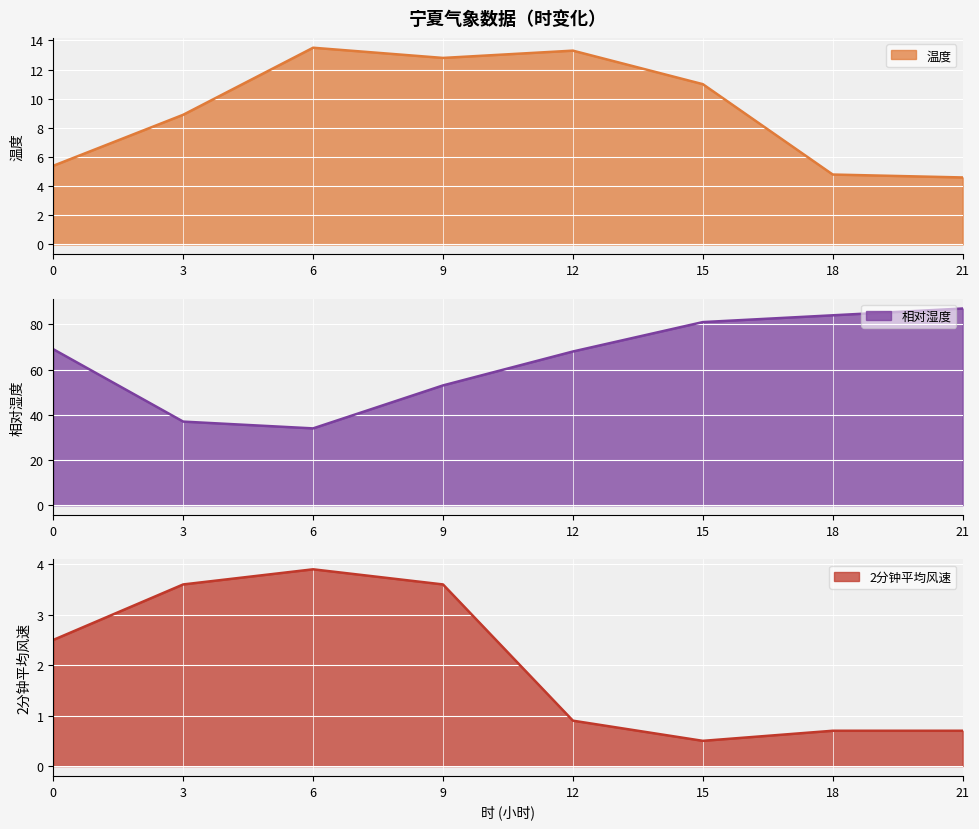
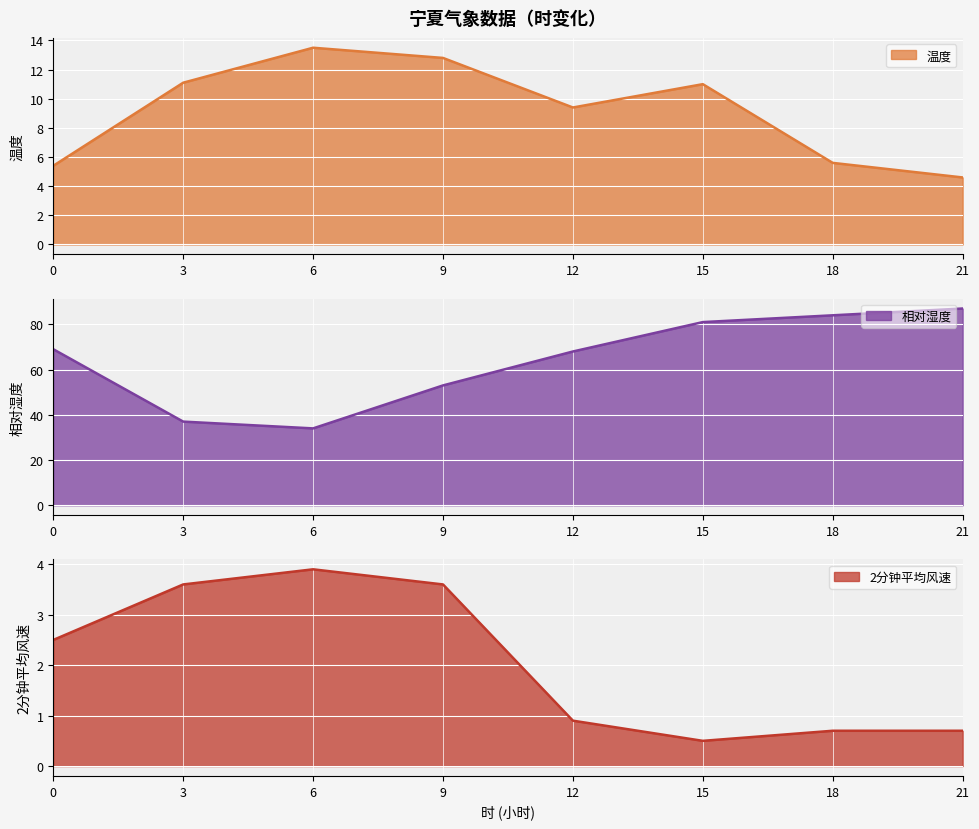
  {
    "宁夏气象数据（时变化）": {
      "0": 5.4,
-     "3": 8.9,
+     "3": 11.1,
      "6": 13.5,
      "9": 12.8,
-     "12": 13.3,
+     "12": 9.4,
      "15": 11.0,
-     "18": 4.8,
+     "18": 5.6,
      "21": 4.6
    }
  }
